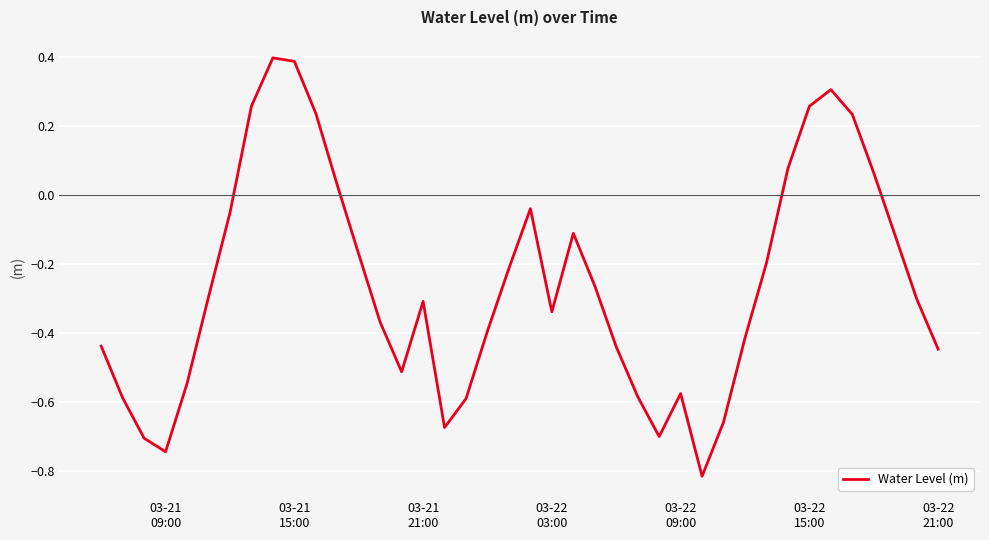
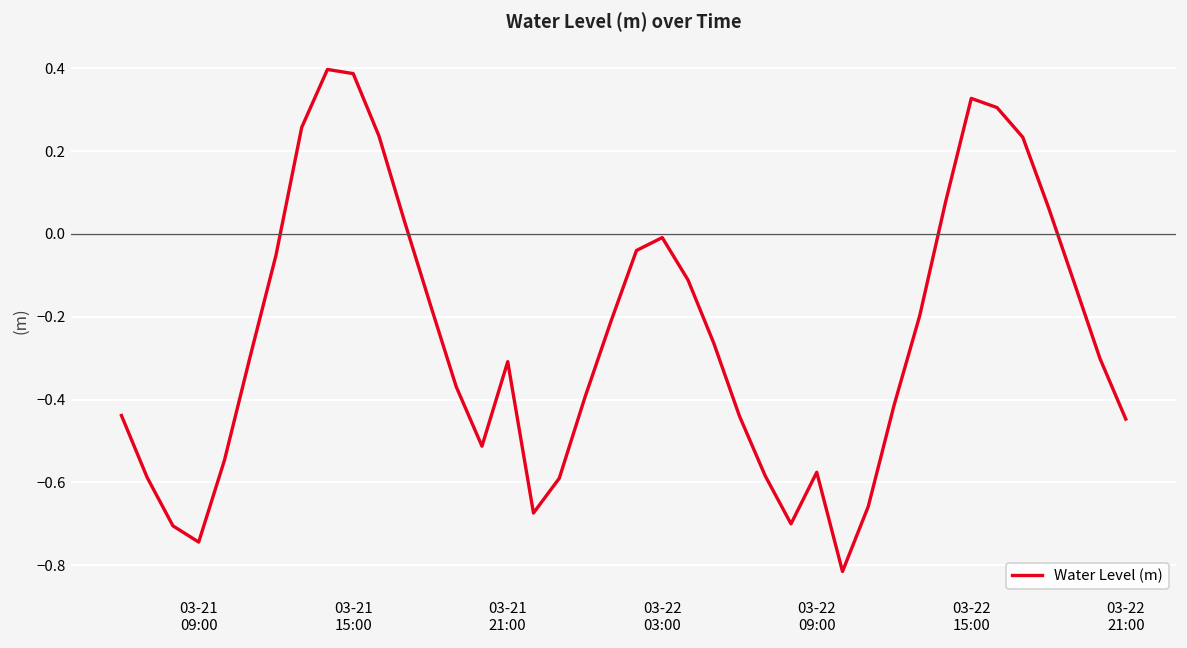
  {
    "03-21 09:00": -0.74,
    "03-21 15:00": 0.39,
    "03-21 21:00": -0.31,
-   "03-22 03:00": -0.34,
+   "03-22 03:00": -0.01,
    "03-22 09:00": -0.58,
-   "03-22 15:00": 0.26,
+   "03-22 15:00": 0.33,
    "03-22 21:00": -0.45
  }
